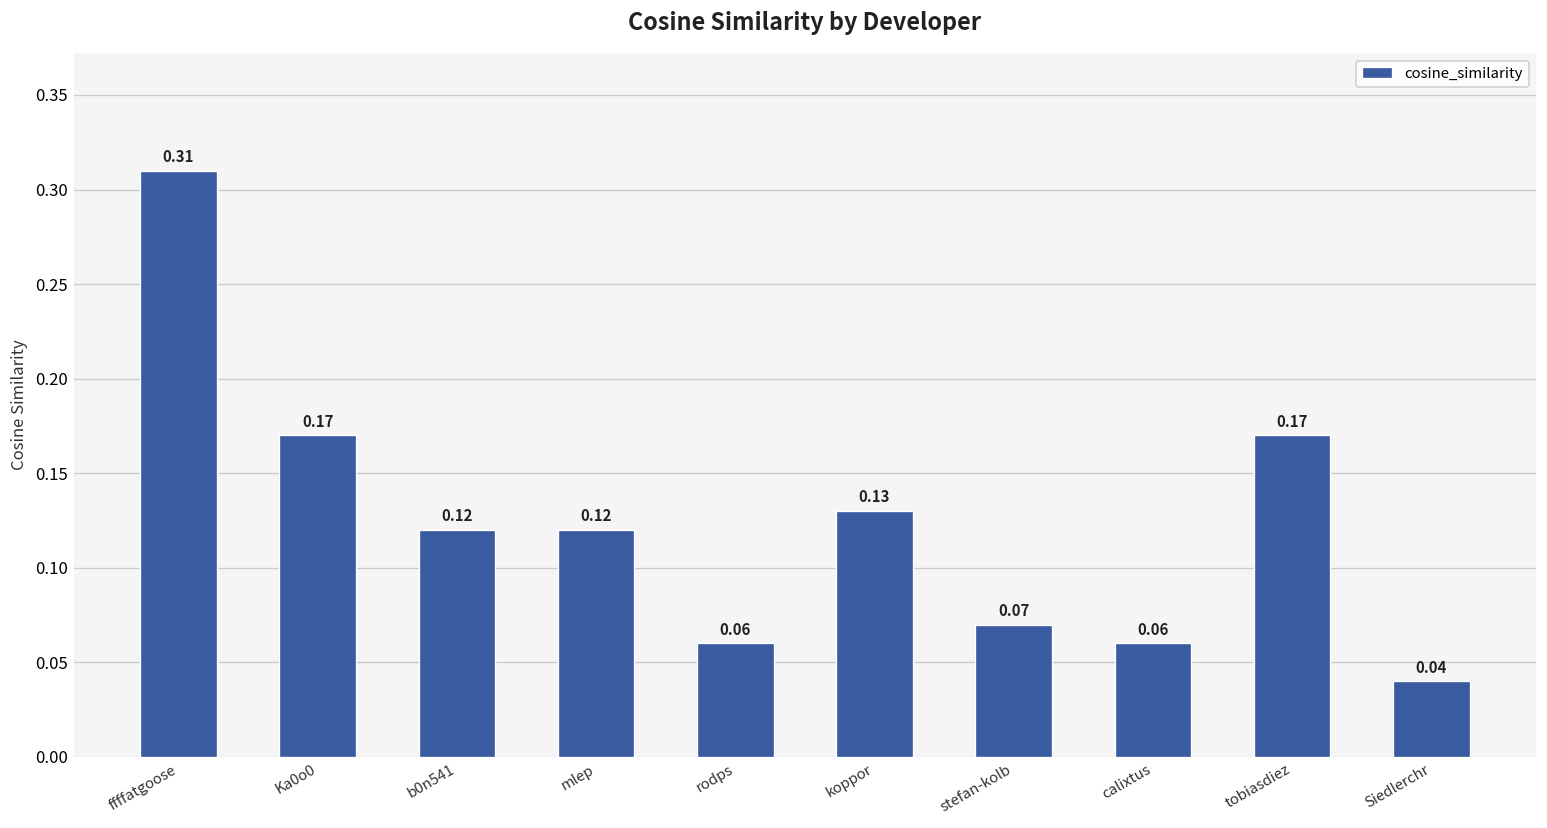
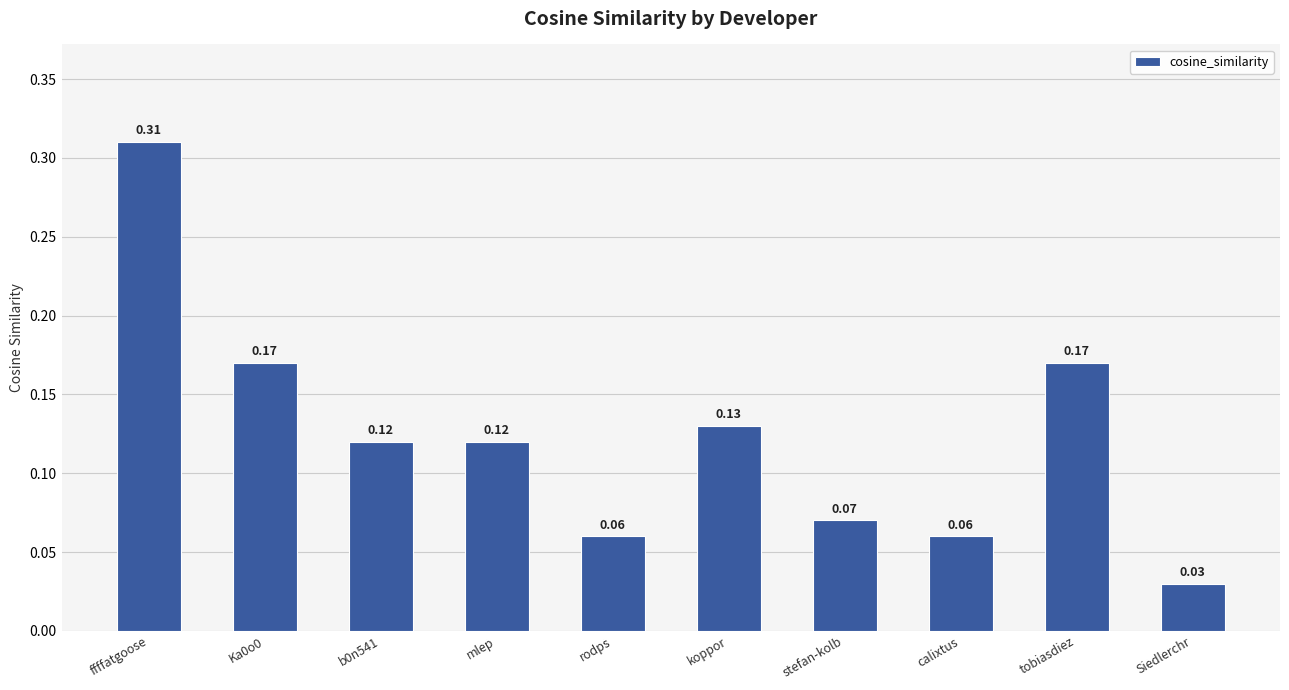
  {
    "ffffatgoose": 0.31,
    "Ka0o0": 0.17,
    "b0n541": 0.12,
    "mlep": 0.12,
    "rodps": 0.06,
    "koppor": 0.13,
    "stefan-kolb": 0.07,
    "calixtus": 0.06,
    "tobiasdiez": 0.17,
-   "Siedlerchr": 0.04
+   "Siedlerchr": 0.03
  }
